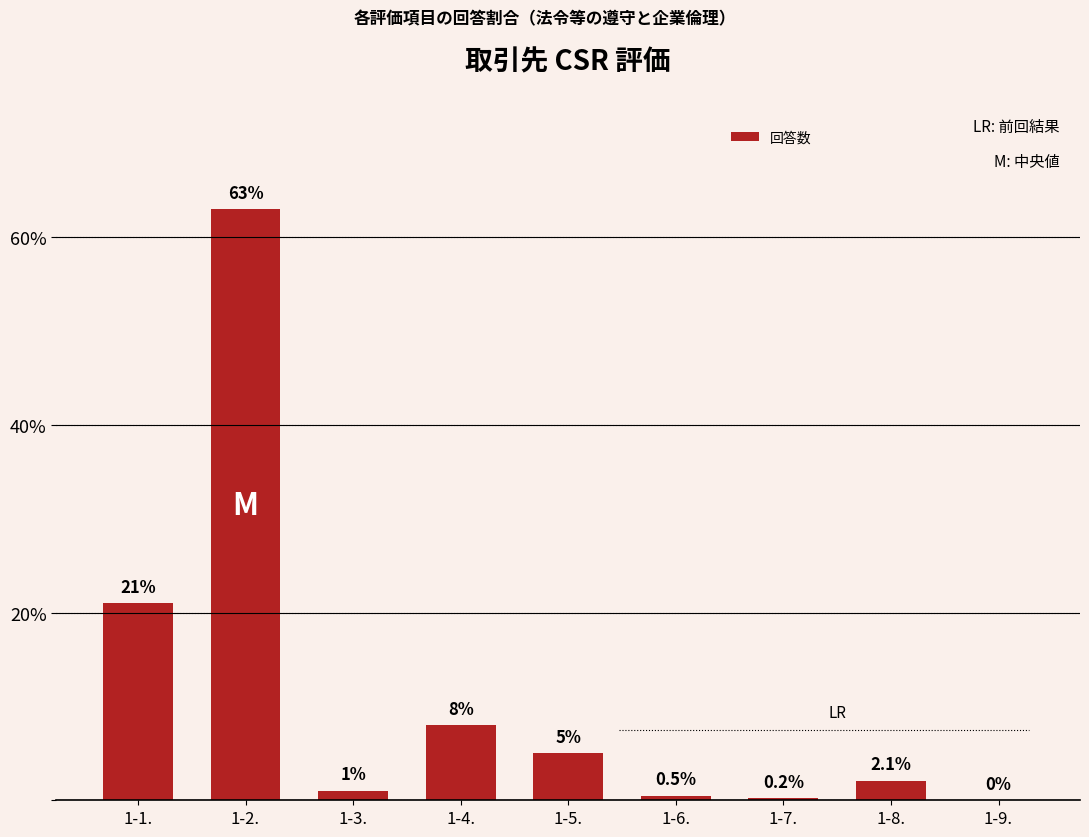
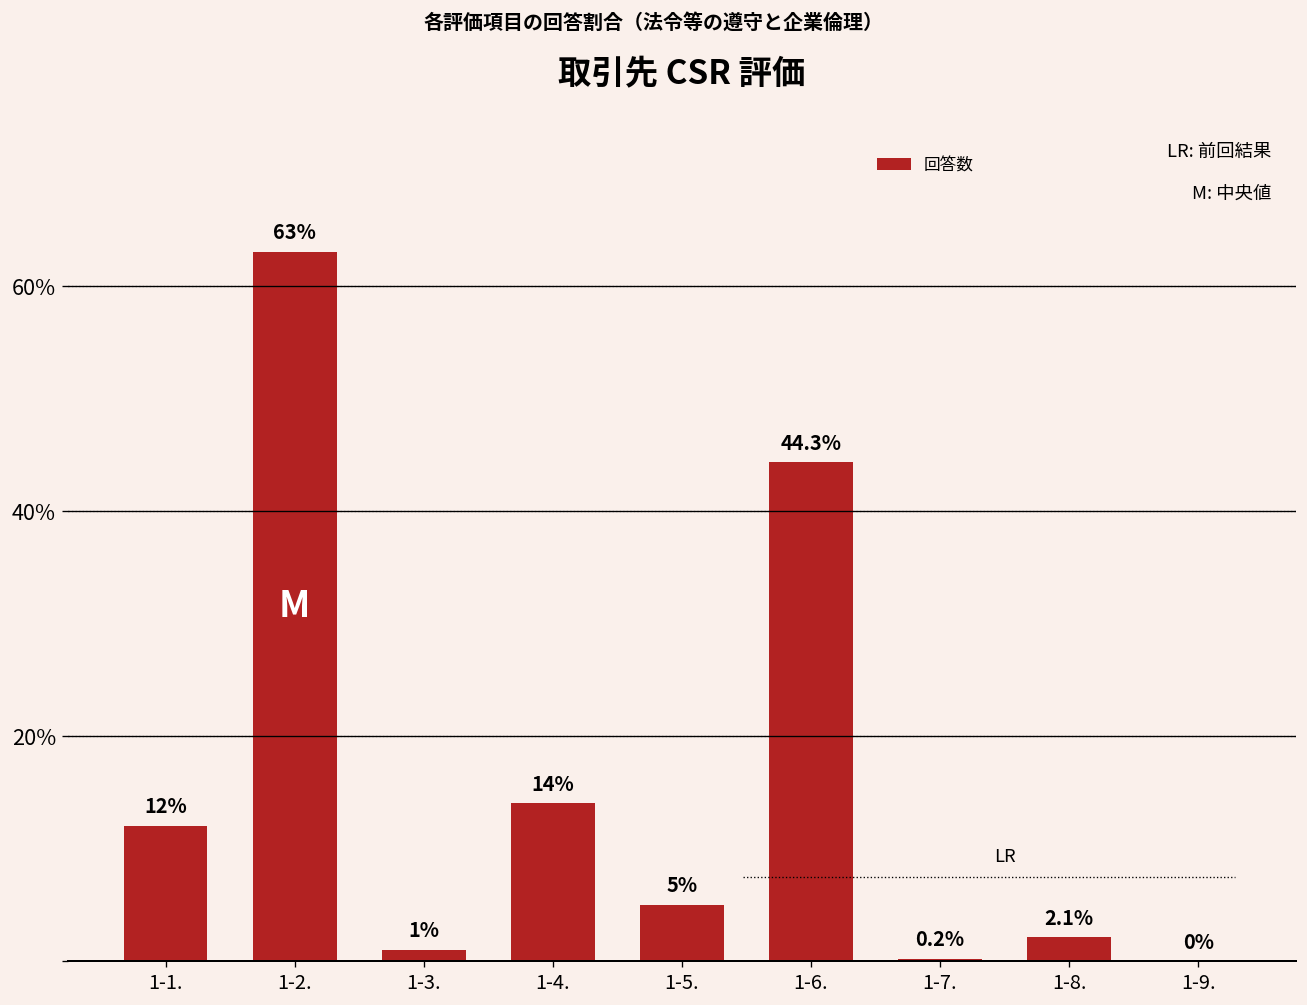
  {
-   "1-1.": "21%",
+   "1-1.": "12%",
    "1-2.": "63%",
    "1-3.": "1%",
-   "1-4.": "8%",
+   "1-4.": "14%",
    "1-5.": "5%",
-   "1-6.": "0.5%",
+   "1-6.": "44.3%",
    "1-7.": "0.2%",
    "1-8.": "2.1%",
    "1-9.": "0%"
  }
